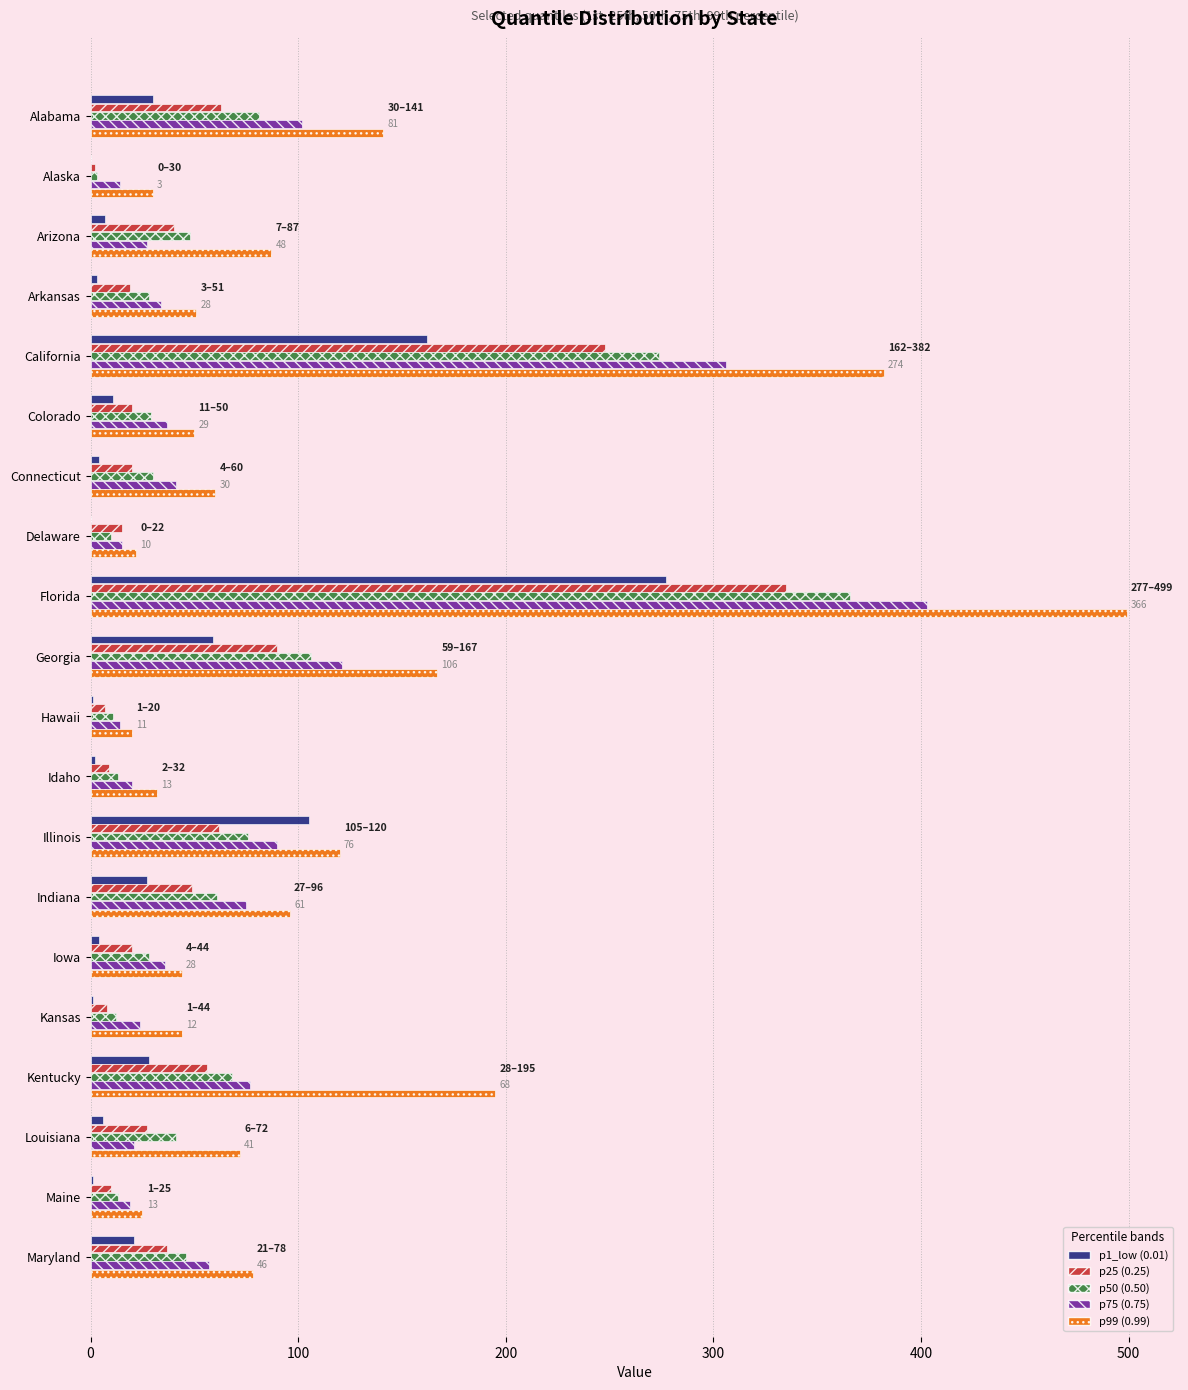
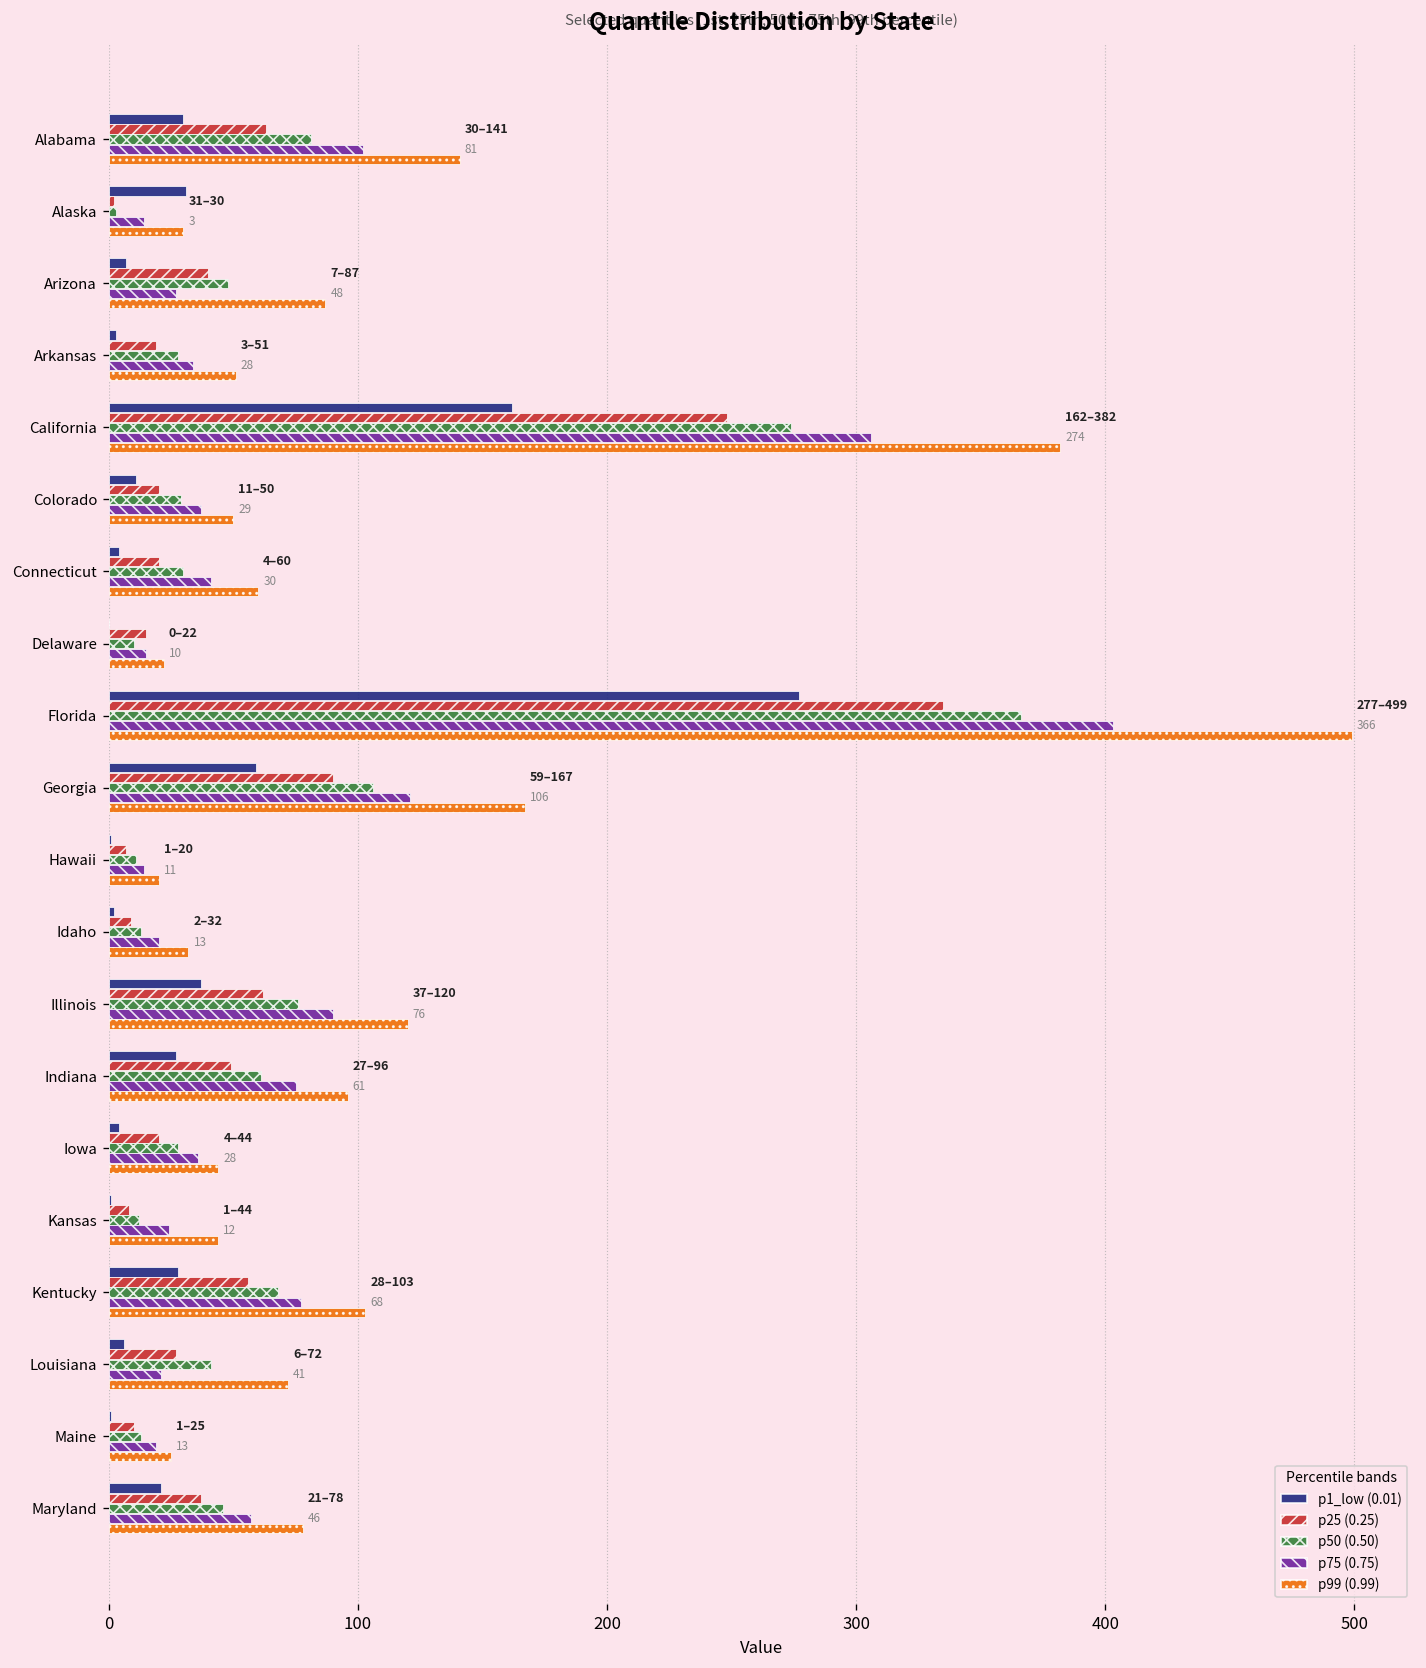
  {
    "p1_low (0.01)": {
-     "Alaska": 0,
-     "Illinois": 105
+     "Alaska": 31,
+     "Illinois": 37
    },
    "p25 (0.25)": {
      "Alabama": 63,
      "Alaska": 2,
      "Arizona": 40,
      "Arkansas": 19,
      "California": 248,
      "Colorado": 20,
      "Connecticut": 20,
      "Florida": 335,
      "Georgia": 90,
      "Hawaii": 7,
      "Idaho": 9,
      "Illinois": 62,
      "Indiana": 49,
      "Iowa": 20,
      "Kansas": 8,
      "Kentucky": 56,
      "Louisiana": 27,
      "Maine": 10,
      "Maryland": 37
    },
    "p50 (0.50)": {
      "Hawaii": 11
    },
    "p75 (0.75)": {
      "Alabama": 102,
      "Alaska": 14,
      "Arizona": 27,
      "Arkansas": 34,
      "California": 306,
      "Colorado": 37,
      "Connecticut": 41,
      "Delaware": 15,
      "Florida": 403,
      "Georgia": 121,
      "Idaho": 20,
      "Illinois": 90,
      "Indiana": 75,
      "Iowa": 36,
      "Kansas": 24,
      "Kentucky": 77,
      "Louisiana": 21,
      "Maryland": 57
    },
    "p99 (0.99)": {
      "Alabama": 141,
      "Alaska": 30,
      "Arizona": 87,
      "Arkansas": 51,
      "California": 382,
      "Colorado": 50,
      "Connecticut": 60,
      "Delaware": 22,
      "Florida": 499,
      "Georgia": 167,
      "Hawaii": 20,
      "Idaho": 32,
      "Illinois": 120,
      "Indiana": 96,
      "Iowa": 44,
      "Kansas": 44,
-     "Kentucky": 195,
+     "Kentucky": 103,
      "Louisiana": 72,
      "Maine": 25,
      "Maryland": 78
    }
  }
